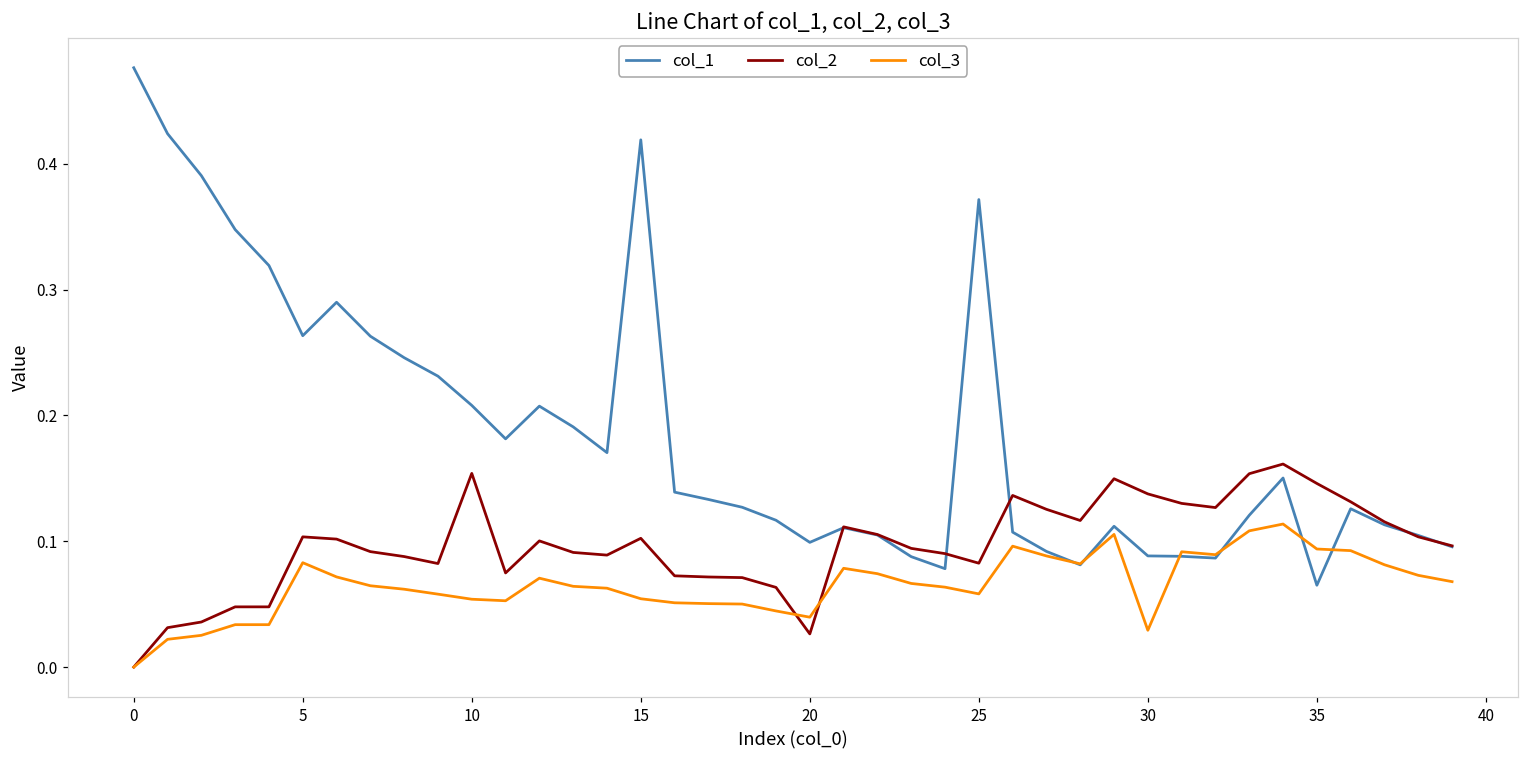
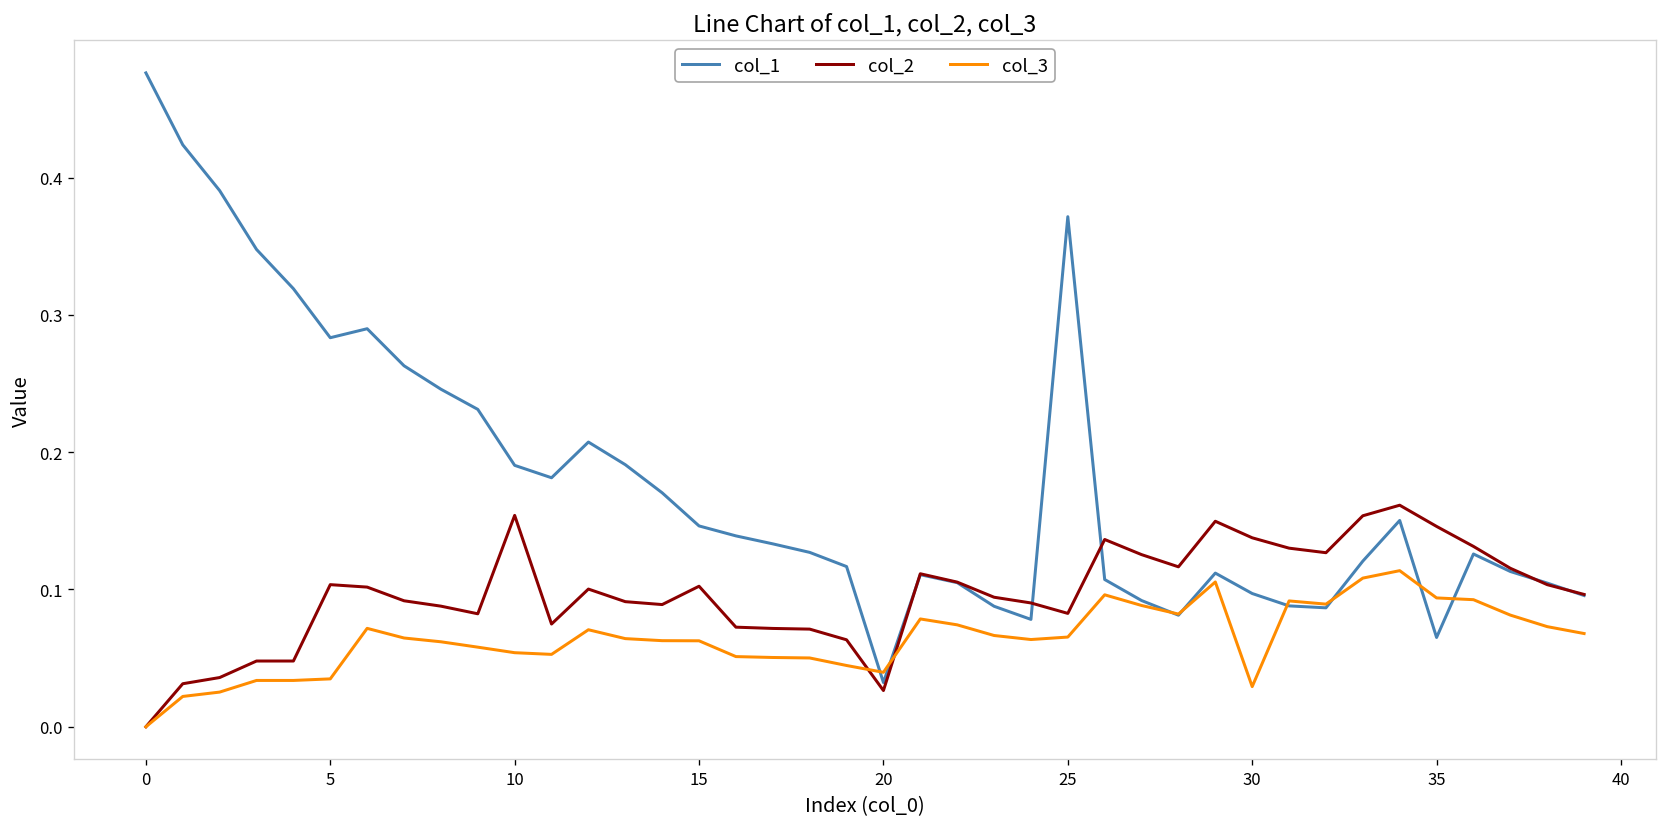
  {
    "col_1": {
      "0": 0.476,
-     "5": 0.263,
-     "10": 0.208,
-     "15": 0.419,
-     "20": 0.099,
+     "5": 0.283,
+     "10": 0.190,
+     "15": 0.146,
+     "20": 0.032,
      "25": 0.371,
-     "30": 0.088,
+     "30": 0.097,
      "35": 0.065
    },
    "col_2": {
      "5": 0.104,
      "10": 0.154,
      "15": 0.102,
      "20": 0.026,
      "25": 0.083,
      "30": 0.138,
      "35": 0.146
    },
    "col_3": {
-     "5": 0.083,
+     "5": 0.035,
      "10": 0.054,
-     "15": 0.054,
+     "15": 0.063,
      "20": 0.040,
-     "25": 0.058,
+     "25": 0.065,
      "30": 0.029,
      "35": 0.094
    }
  }
